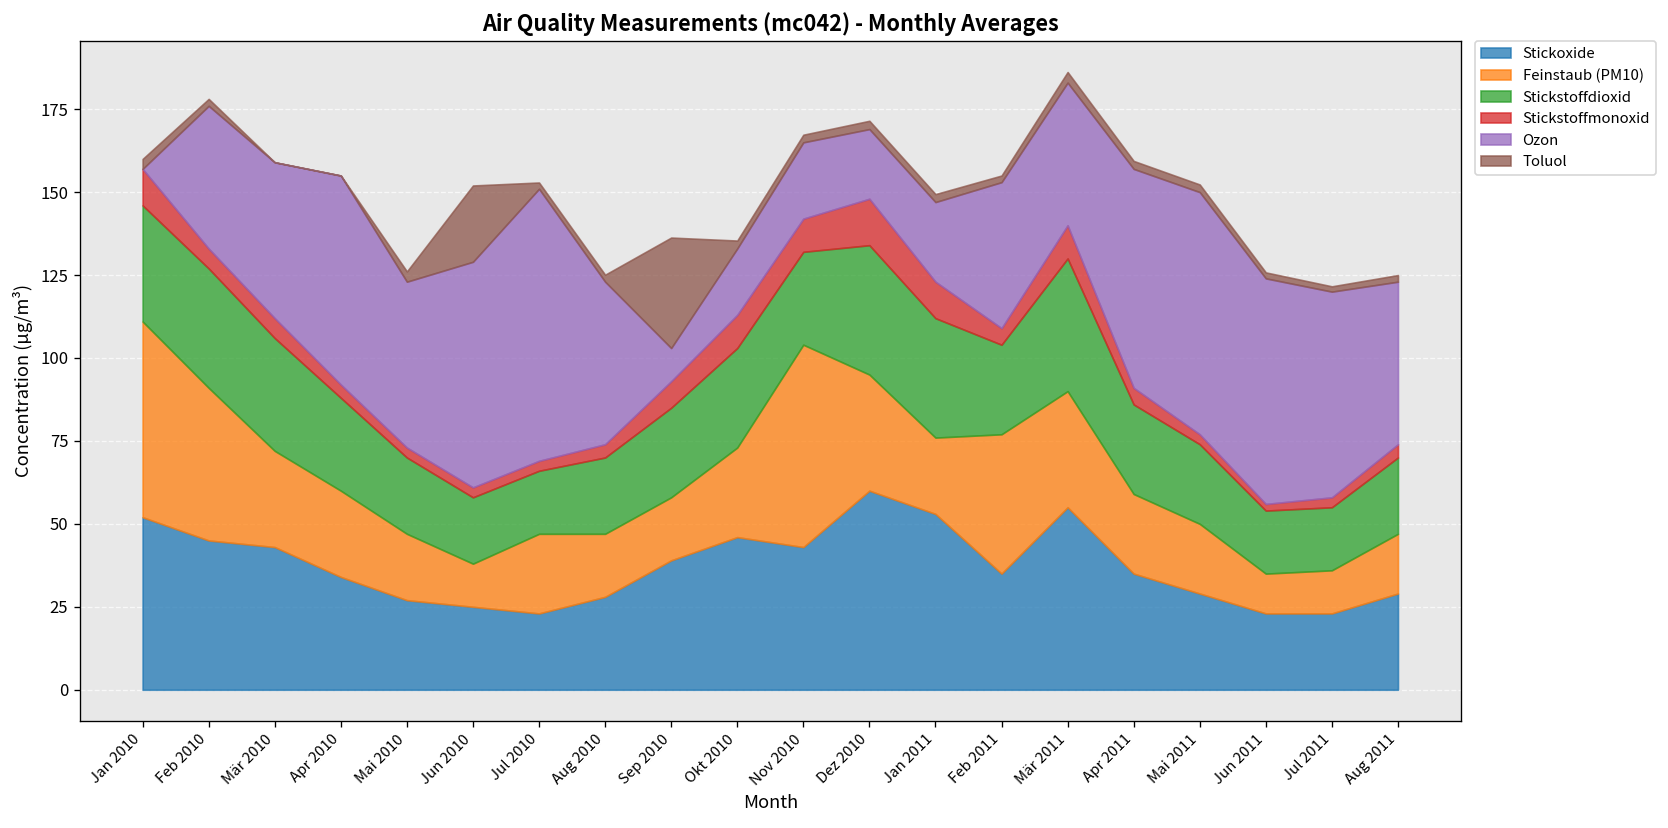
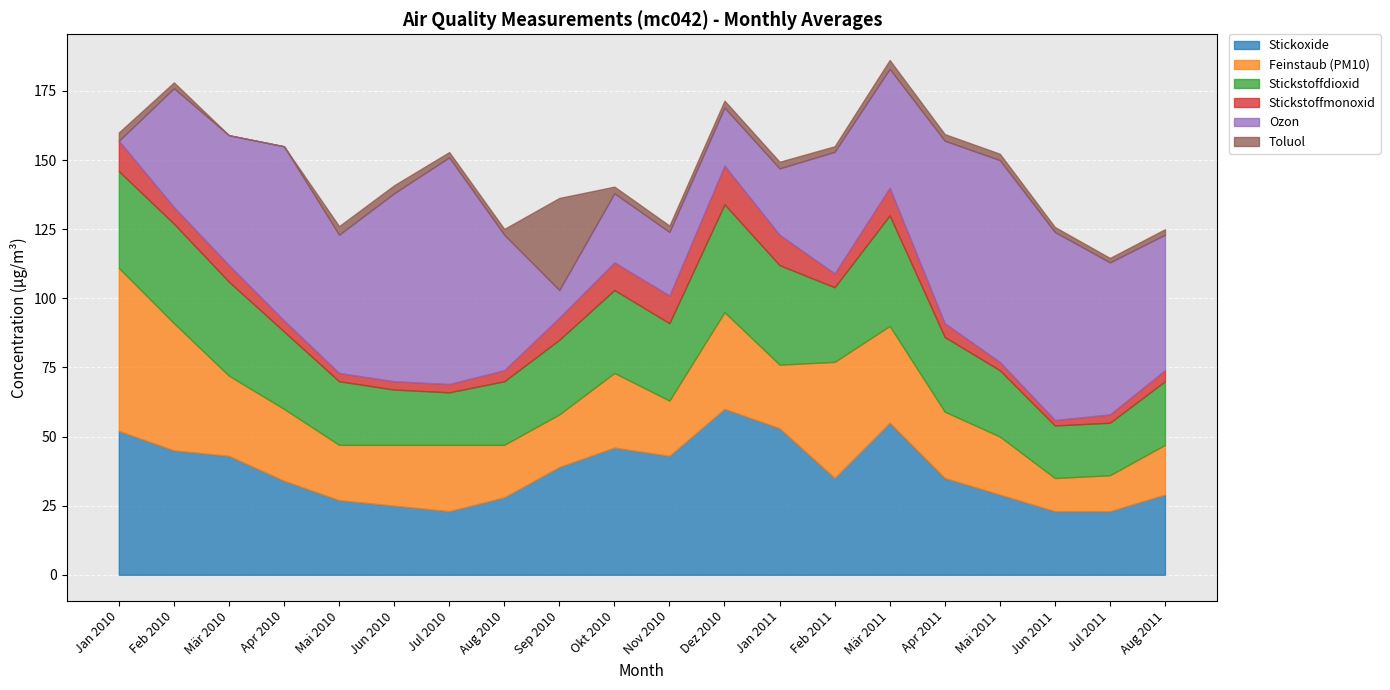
  {
    "Stickoxide": {
      "Jan 2010": 52,
      "Feb 2010": 45,
      "Mär 2010": 43,
      "Apr 2010": 34,
      "Mai 2010": 27,
      "Jun 2010": 25,
      "Jul 2010": 23,
      "Aug 2010": 28,
      "Sep 2010": 39,
      "Okt 2010": 46,
      "Nov 2010": 43,
      "Dez 2010": 60,
      "Jan 2011": 53,
      "Feb 2011": 35,
      "Mär 2011": 55,
      "Apr 2011": 35,
      "Mai 2011": 29,
      "Jun 2011": 23,
      "Jul 2011": 23,
      "Aug 2011": 29
    },
    "Feinstaub (PM10)": {
      "Jan 2010": 59,
      "Feb 2010": 46,
      "Mär 2010": 29,
      "Apr 2010": 26,
      "Mai 2010": 20,
-     "Jun 2010": 13,
+     "Jun 2010": 22,
      "Jul 2010": 24,
      "Aug 2010": 19,
      "Sep 2010": 19,
      "Okt 2010": 27,
-     "Nov 2010": 61,
+     "Nov 2010": 20,
      "Dez 2010": 35,
      "Jan 2011": 23,
      "Feb 2011": 42,
      "Mär 2011": 35,
      "Apr 2011": 24,
      "Mai 2011": 21,
      "Jun 2011": 12,
      "Jul 2011": 13,
      "Aug 2011": 18
    },
    "Stickstoffdioxid": {
      "Jan 2010": 35,
      "Feb 2010": 36,
      "Mär 2010": 34,
      "Apr 2010": 28,
      "Mai 2010": 23,
      "Jun 2010": 20,
      "Jul 2010": 19,
      "Aug 2010": 23,
      "Sep 2010": 27,
      "Okt 2010": 30,
      "Nov 2010": 28,
      "Dez 2010": 39,
      "Jan 2011": 36,
      "Feb 2011": 27,
      "Mär 2011": 40,
      "Apr 2011": 27,
      "Mai 2011": 24,
      "Jun 2011": 19,
      "Jul 2011": 19,
      "Aug 2011": 23
    },
    "Stickstoffmonoxid": {
      "Feb 2010": 6,
      "Mär 2010": 6,
      "Apr 2010": 4,
      "Mai 2010": 3,
      "Jun 2010": 3,
      "Jul 2010": 3,
      "Aug 2010": 4,
      "Sep 2010": 8,
      "Okt 2010": 10,
      "Nov 2010": 10,
      "Dez 2010": 14,
      "Jan 2011": 11,
      "Feb 2011": 5,
      "Mär 2011": 10,
      "Apr 2011": 5,
      "Mai 2011": 3,
      "Jun 2011": 2,
      "Jul 2011": 3,
      "Aug 2011": 4
    },
    "Ozon": {
      "Feb 2010": 43,
      "Mai 2010": 50,
      "Jun 2010": 68,
      "Jul 2010": 82,
      "Aug 2010": 49,
      "Sep 2010": 10,
-     "Okt 2010": 20,
+     "Okt 2010": 25,
      "Nov 2010": 23,
      "Dez 2010": 21,
      "Jan 2011": 24,
      "Feb 2011": 44,
      "Mär 2011": 43,
      "Apr 2011": 66,
      "Mai 2011": 73,
      "Jun 2011": 68,
-     "Jul 2011": 62,
+     "Jul 2011": 55,
      "Aug 2011": 49
    },
    "Toluol": {
      "Jan 2010": 3,
      "Feb 2010": 2,
      "Mai 2010": 3,
-     "Jun 2010": 23,
+     "Jun 2010": 3,
      "Jul 2010": 2,
      "Aug 2010": 2,
      "Sep 2010": 33,
      "Okt 2010": 2,
      "Nov 2010": 2,
      "Dez 2010": 3,
      "Jan 2011": 2,
      "Feb 2011": 2,
      "Mär 2011": 3,
      "Apr 2011": 2,
      "Mai 2011": 2,
      "Jun 2011": 2,
      "Jul 2011": 2,
      "Aug 2011": 2
    }
  }
